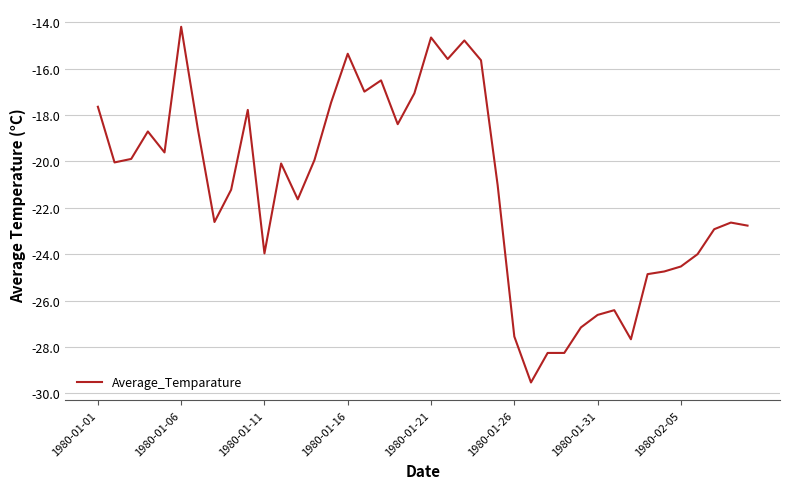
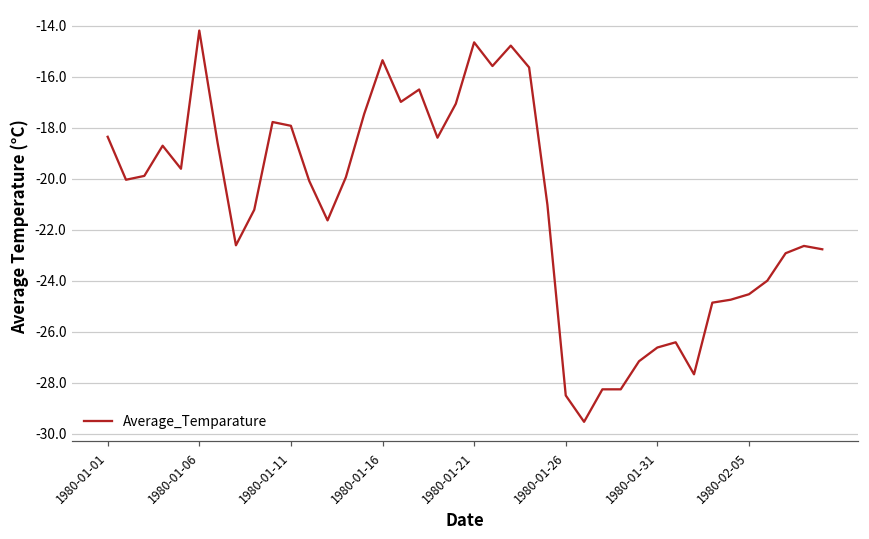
  {
-   "1980-01-01": -17.6,
+   "1980-01-01": -18.4,
    "1980-01-06": -14.2,
-   "1980-01-11": -24.0,
+   "1980-01-11": -17.9,
    "1980-01-16": -15.4,
    "1980-01-21": -14.7,
-   "1980-01-26": -27.6,
+   "1980-01-26": -28.5,
    "1980-01-31": -26.6,
    "1980-02-05": -24.5
  }
